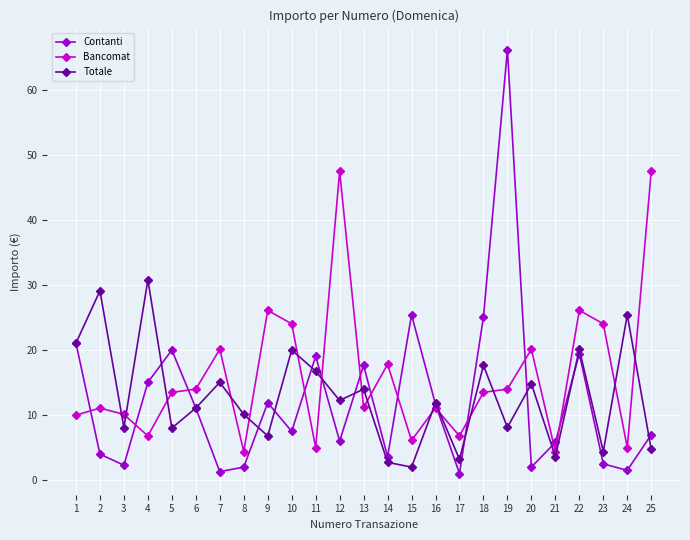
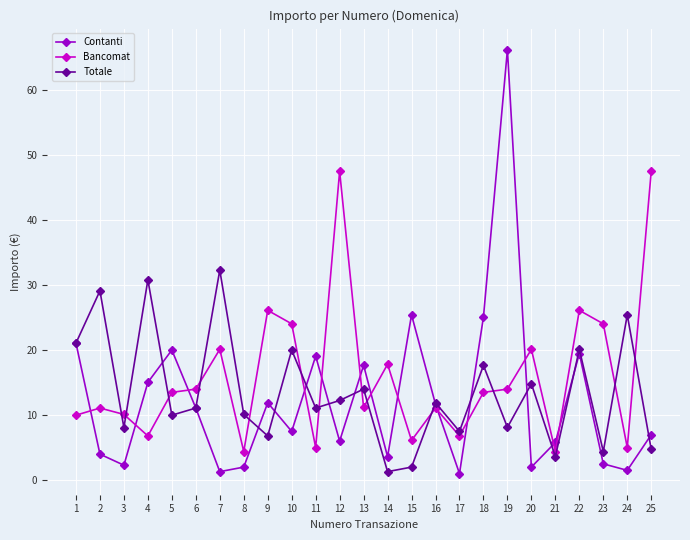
  {
    "Totale": {
      "2": 29,
      "3": 8,
      "4": 31,
-     "5": 8,
-     "7": 15,
+     "5": 10,
+     "7": 32,
      "8": 10,
      "9": 7,
      "10": 20,
-     "11": 17,
+     "11": 11,
      "12": 12,
      "13": 14,
-     "14": 3,
+     "14": 1,
      "15": 2,
-     "17": 3,
+     "17": 7,
      "18": 18,
      "19": 8,
      "20": 15,
      "21": 4,
      "22": 20,
      "23": 4,
      "24": 25,
      "25": 5
    }
  }
